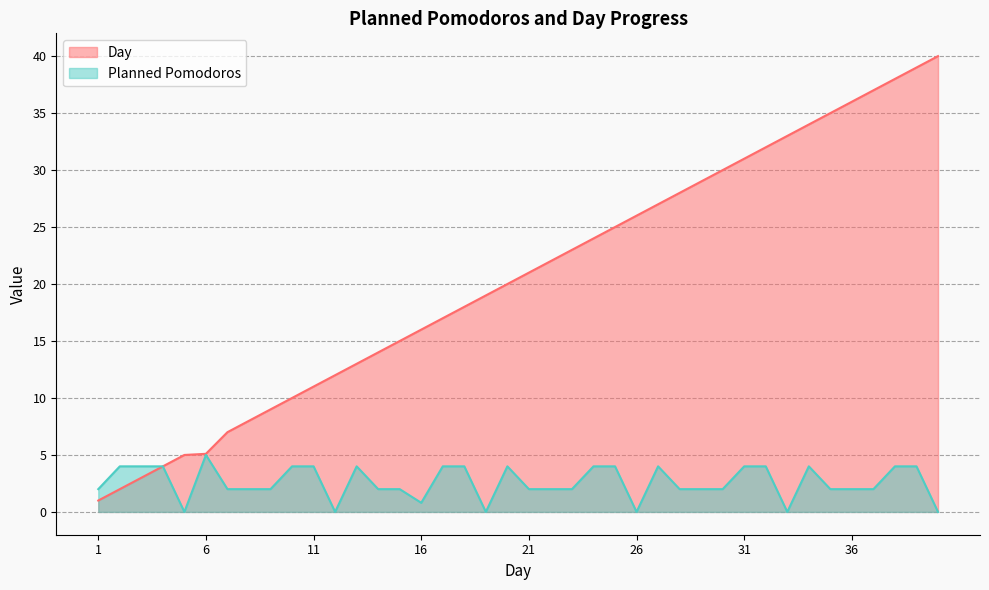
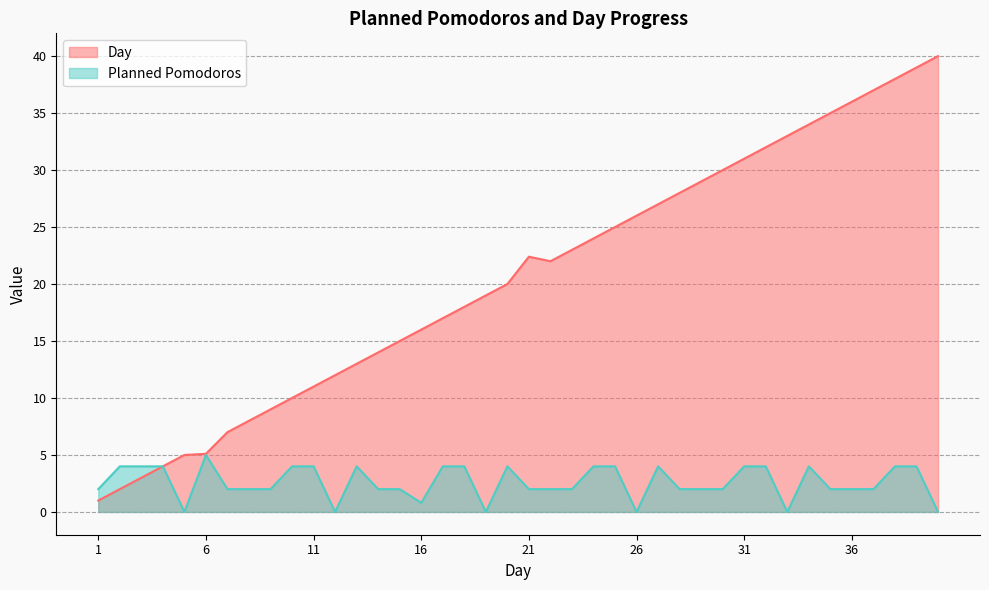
  {
    "Day": {
      "1": 1.0,
      "11": 11.0,
      "16": 16.0,
-     "21": 21.0,
+     "21": 22.4,
      "26": 26.0,
      "31": 31.0,
      "36": 36.0
    },
    "Planned Pomodoros": {
      "1": 2.0,
      "11": 4.0,
      "16": 0.8,
      "21": 2.0,
      "26": 0.0,
      "31": 4.0,
      "36": 2.0
    }
  }
